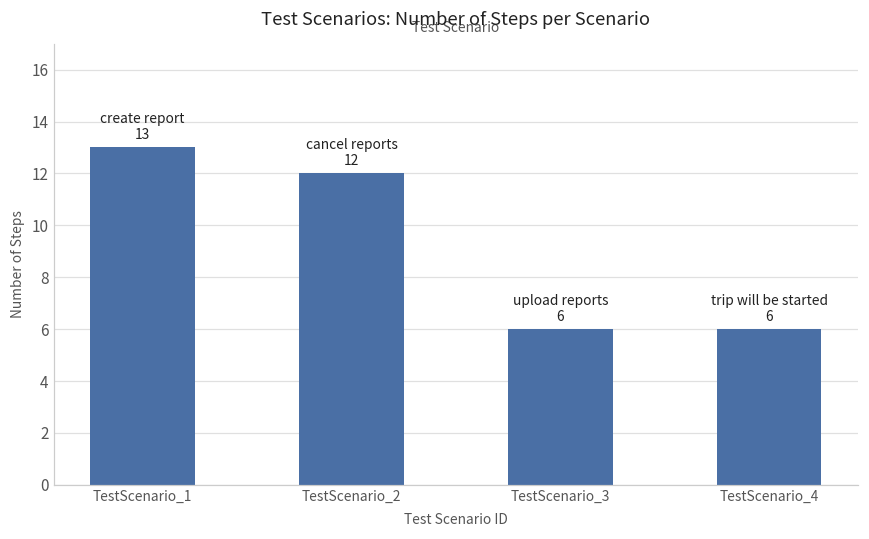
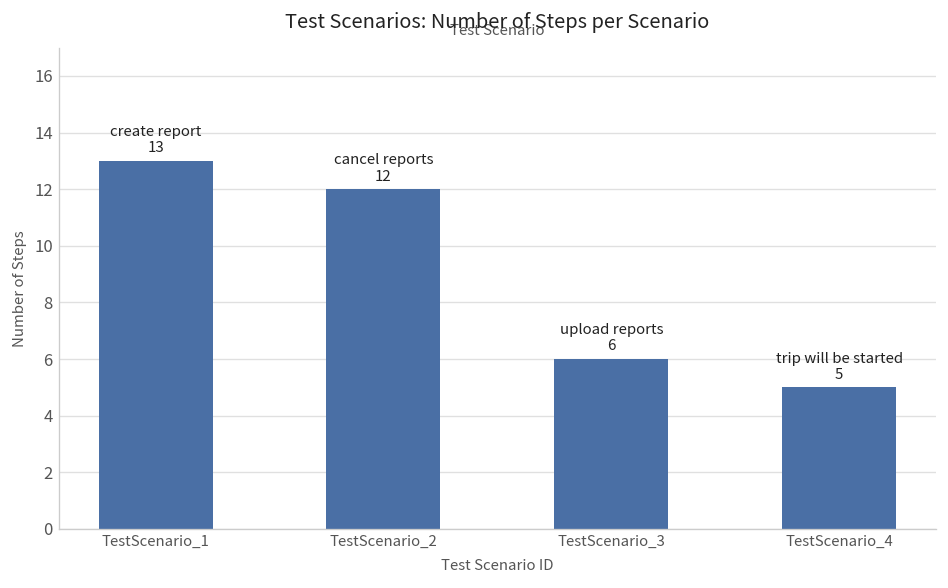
  {
    "TestScenario_1": 13,
    "TestScenario_2": 12,
    "TestScenario_3": 6,
-   "TestScenario_4": 6
+   "TestScenario_4": 5
  }
